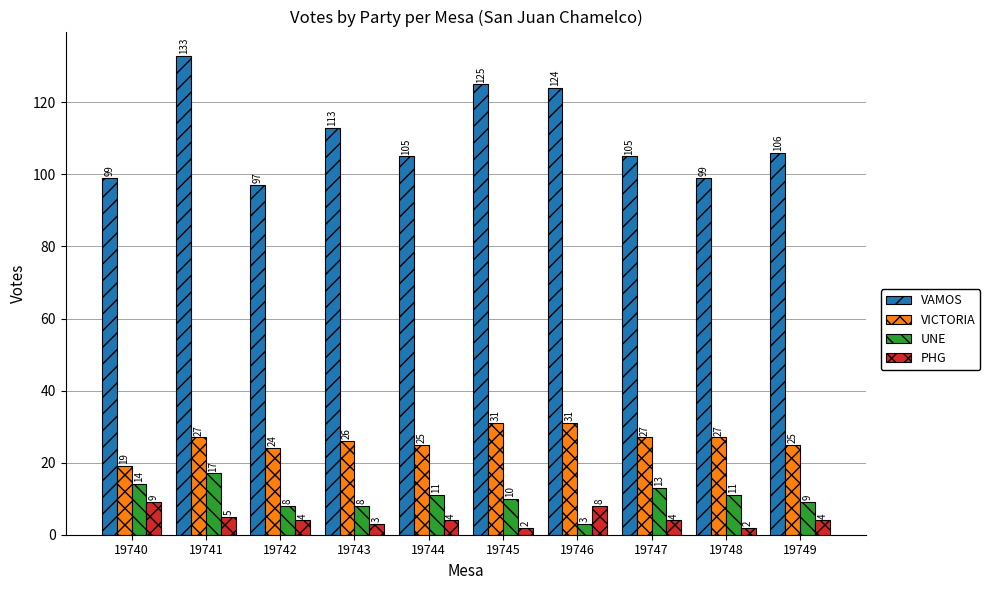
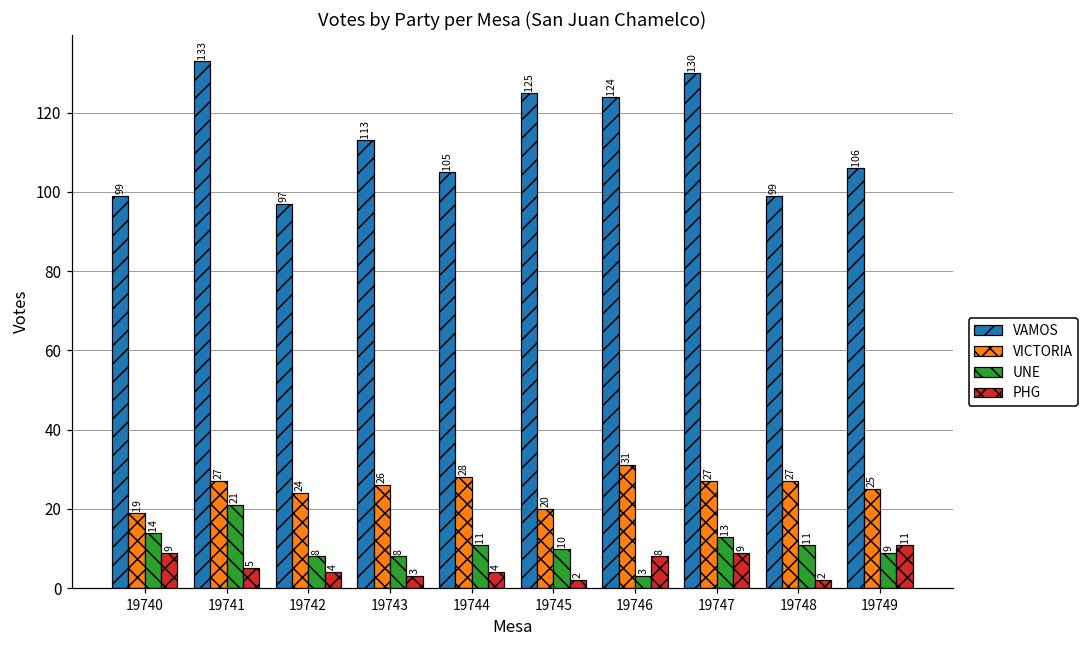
  {
    "VAMOS": {
      "19740": 99,
      "19741": 133,
      "19742": 97,
      "19743": 113,
      "19744": 105,
      "19745": 125,
      "19746": 124,
-     "19747": 105,
+     "19747": 130,
      "19748": 99,
      "19749": 106
    },
    "VICTORIA": {
      "19740": 19,
      "19741": 27,
      "19742": 24,
      "19743": 26,
-     "19744": 25,
-     "19745": 31,
+     "19744": 28,
+     "19745": 20,
      "19746": 31,
      "19747": 27,
      "19748": 27,
      "19749": 25
    },
    "UNE": {
      "19740": 14,
-     "19741": 17,
+     "19741": 21,
      "19742": 8,
      "19743": 8,
      "19744": 11,
      "19745": 10,
      "19746": 3,
      "19747": 13,
      "19748": 11,
      "19749": 9
    },
    "PHG": {
      "19740": 9,
      "19741": 5,
      "19742": 4,
      "19743": 3,
      "19744": 4,
      "19745": 2,
      "19746": 8,
-     "19747": 4,
+     "19747": 9,
      "19748": 2,
-     "19749": 4
+     "19749": 11
    }
  }
